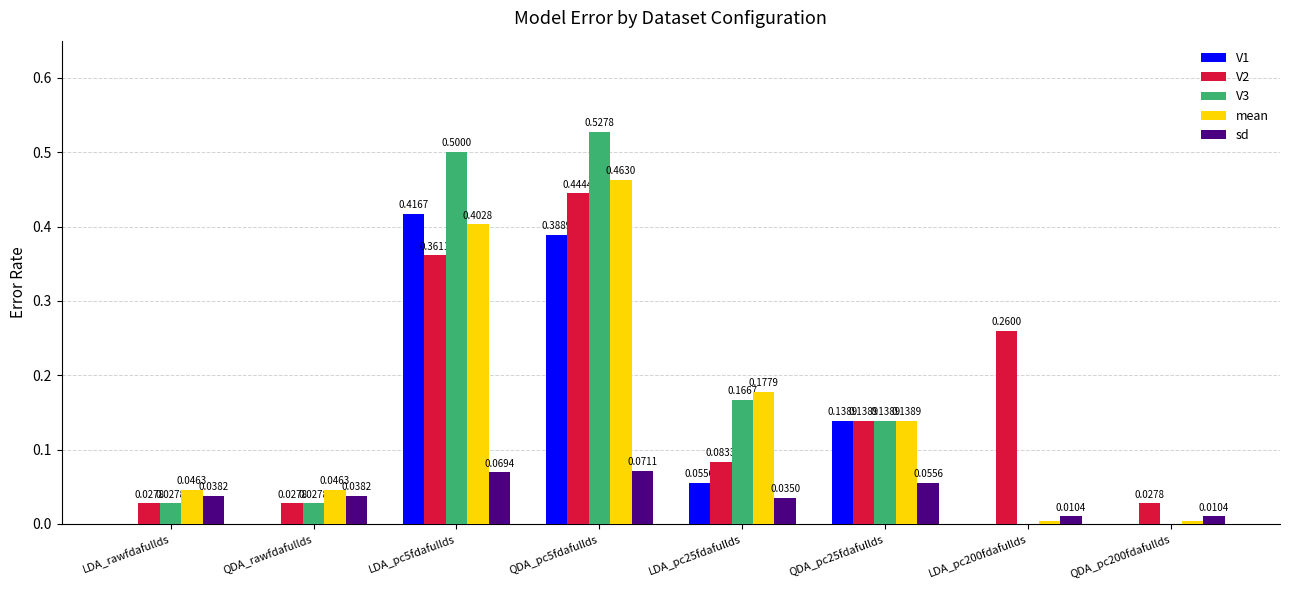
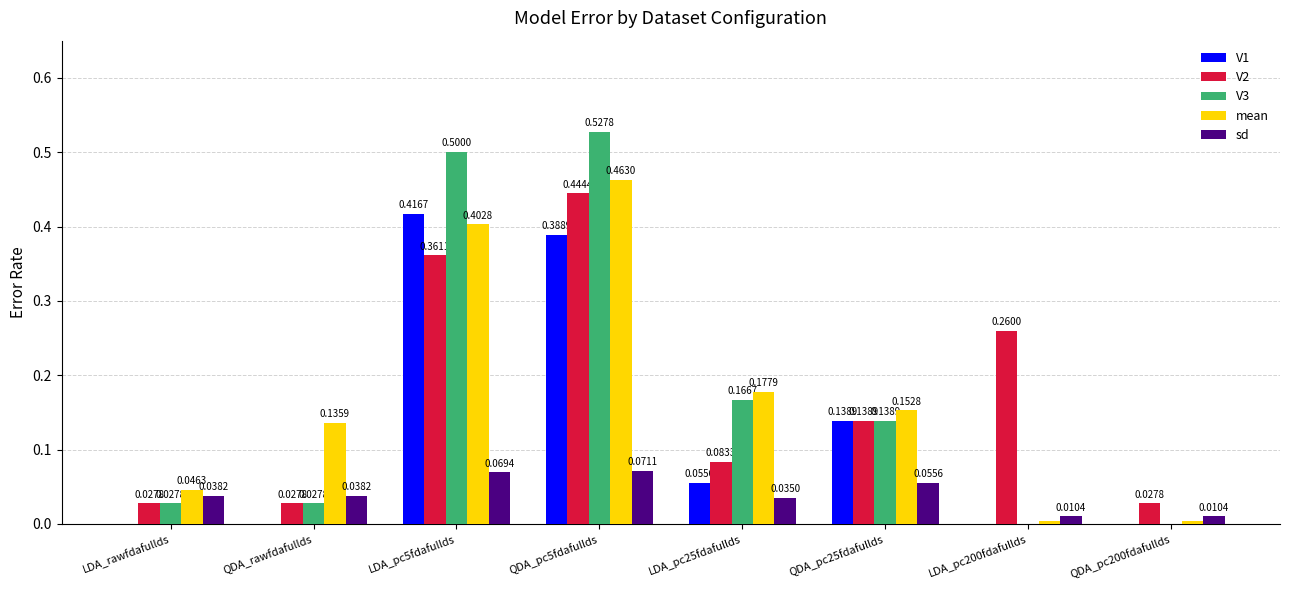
  {
    "V1": {
      "LDA_pc5fdafullds": 0.4167,
      "QDA_pc5fdafullds": 0.3889,
      "LDA_pc25fdafullds": 0.0556
    },
    "V2": {
      "LDA_pc5fdafullds": 0.3611,
      "QDA_pc5fdafullds": 0.4444,
      "LDA_pc25fdafullds": 0.0833,
      "LDA_pc200fdafullds": 0.2600,
      "QDA_pc200fdafullds": 0.0278
    },
    "V3": {
      "LDA_pc5fdafullds": 0.5000,
      "QDA_pc5fdafullds": 0.5278,
      "LDA_pc25fdafullds": 0.1667
    },
    "mean": {
      "LDA_rawfdafullds": 0.0463,
-     "QDA_rawfdafullds": 0.0463,
+     "QDA_rawfdafullds": 0.1359,
      "LDA_pc5fdafullds": 0.4028,
      "QDA_pc5fdafullds": 0.4630,
      "LDA_pc25fdafullds": 0.1779,
-     "QDA_pc25fdafullds": 0.1389
+     "QDA_pc25fdafullds": 0.1528
    },
    "sd": {
      "LDA_rawfdafullds": 0.0382,
      "QDA_rawfdafullds": 0.0382,
      "LDA_pc5fdafullds": 0.0694,
      "QDA_pc5fdafullds": 0.0711,
      "LDA_pc25fdafullds": 0.0350,
      "QDA_pc25fdafullds": 0.0556,
      "LDA_pc200fdafullds": 0.0104,
      "QDA_pc200fdafullds": 0.0104
    }
  }
